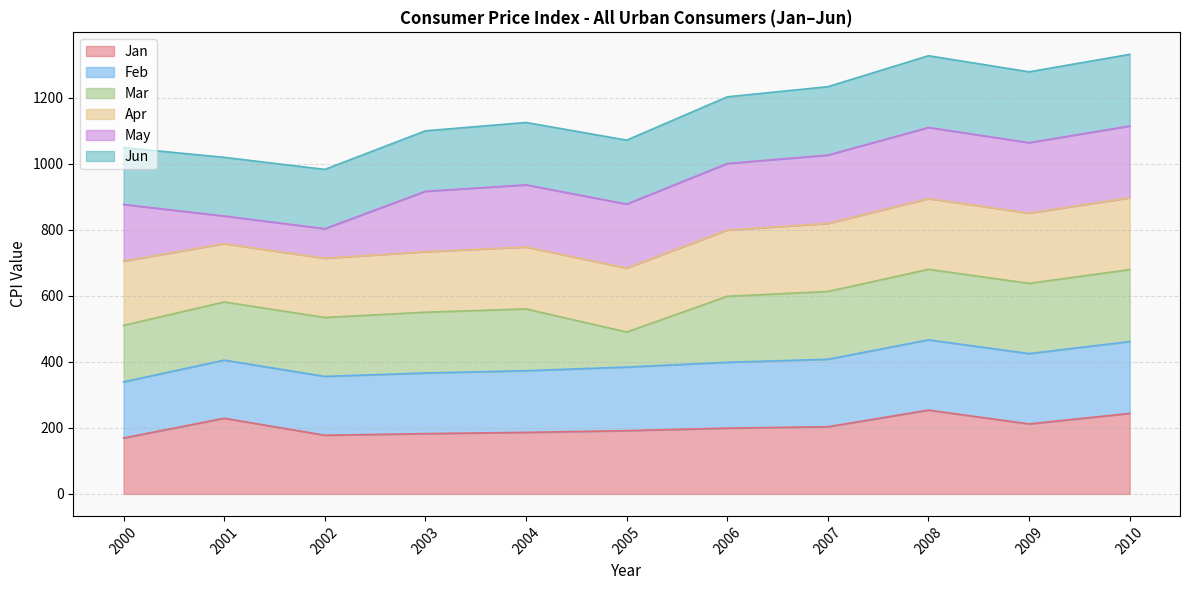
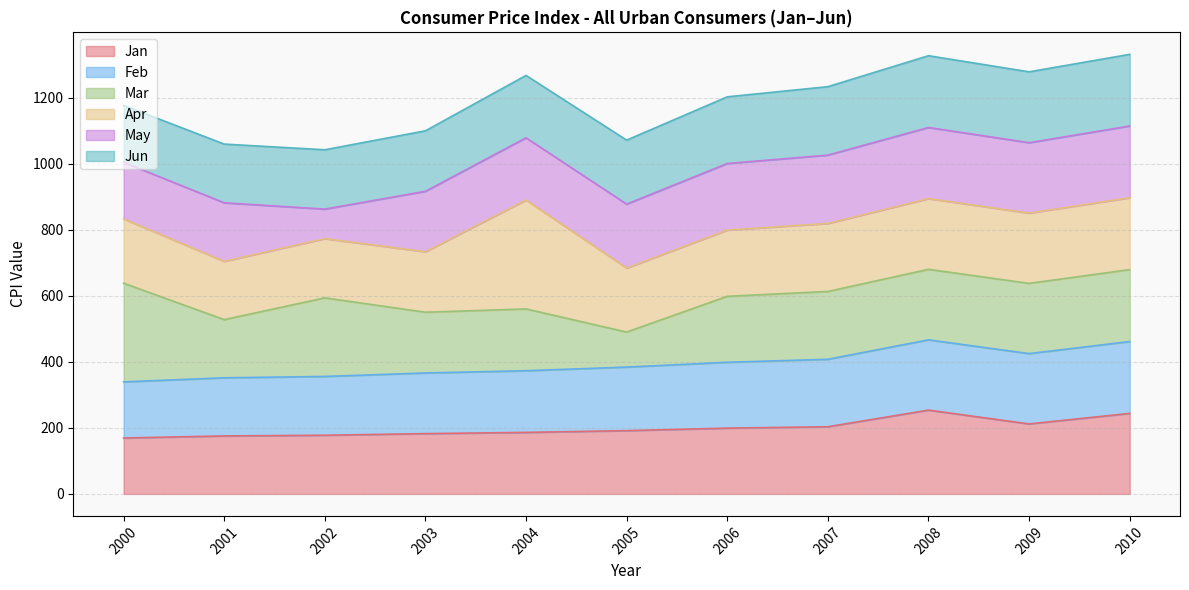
  {
    "Jan": {
      "2000": 170,
-     "2001": 230,
+     "2001": 180,
      "2002": 180,
      "2003": 180,
      "2004": 190,
      "2005": 190,
      "2006": 200,
      "2007": 200,
      "2008": 250,
      "2009": 210,
      "2010": 240
    },
    "Mar": {
-     "2000": 170,
+     "2000": 300,
      "2001": 180,
-     "2002": 180,
+     "2002": 240,
      "2003": 180,
      "2004": 190,
      "2005": 110,
      "2006": 200,
      "2007": 210,
      "2008": 210,
      "2009": 210,
      "2010": 220
    },
    "Apr": {
      "2000": 190,
      "2001": 180,
      "2002": 180,
      "2003": 180,
-     "2004": 190,
+     "2004": 330,
      "2005": 190,
      "2006": 200,
      "2007": 210,
      "2008": 210,
      "2009": 210,
      "2010": 220
    },
    "May": {
-     "2001": 80,
+     "2001": 180,
      "2002": 90,
      "2003": 180,
      "2004": 190,
      "2005": 190,
      "2006": 200,
      "2007": 210,
      "2008": 220,
      "2009": 210,
      "2010": 220
    }
  }
